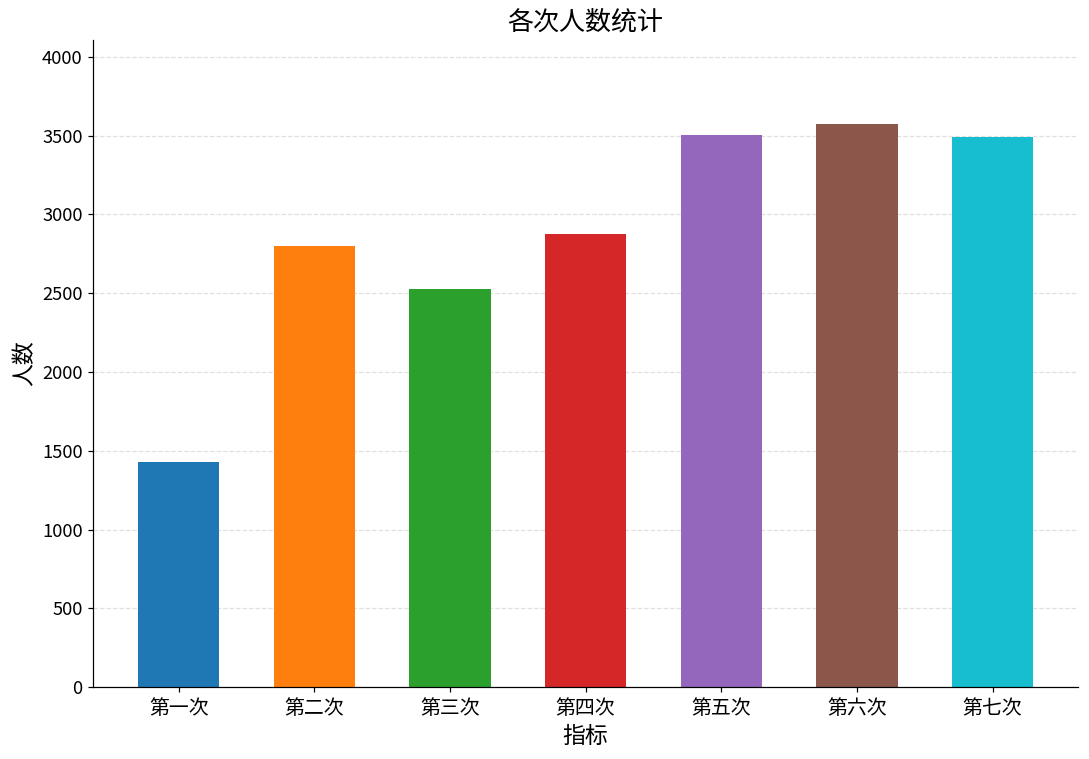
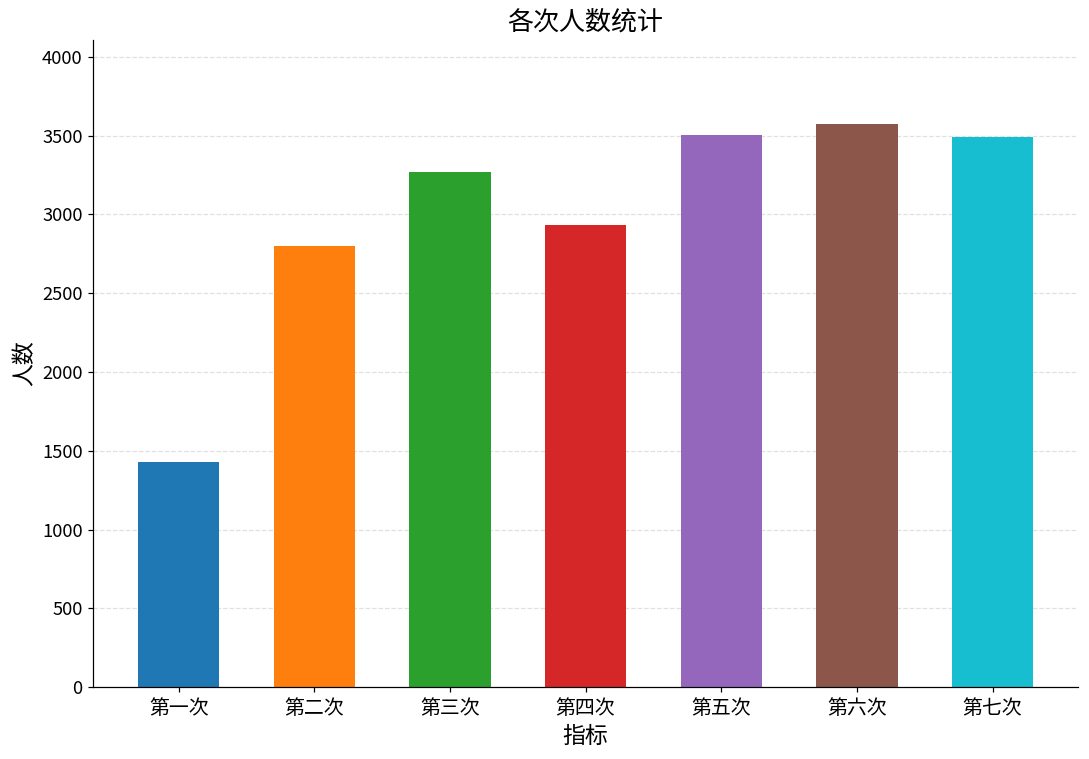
  {
    "第一次": 1430,
    "第二次": 2800,
-   "第三次": 2530,
-   "第四次": 2880,
+   "第三次": 3270,
+   "第四次": 2930,
    "第五次": 3500,
    "第六次": 3570,
    "第七次": 3490
  }
